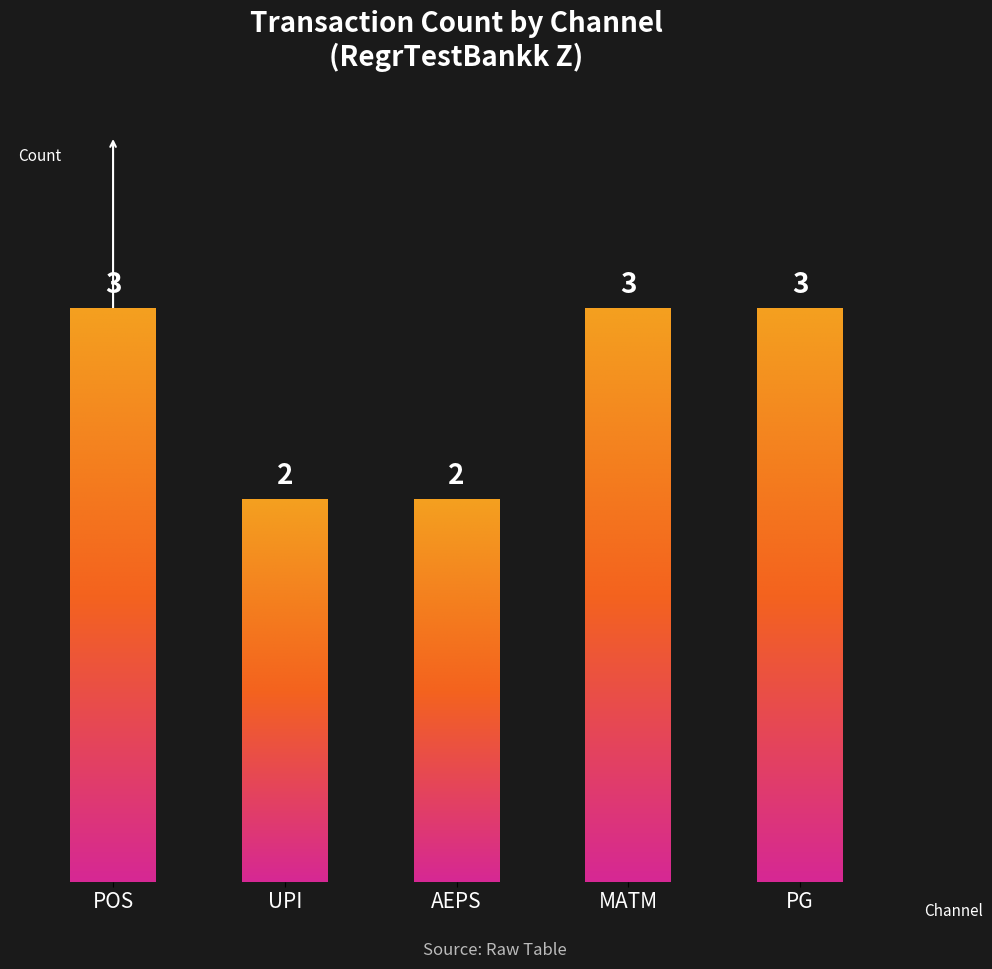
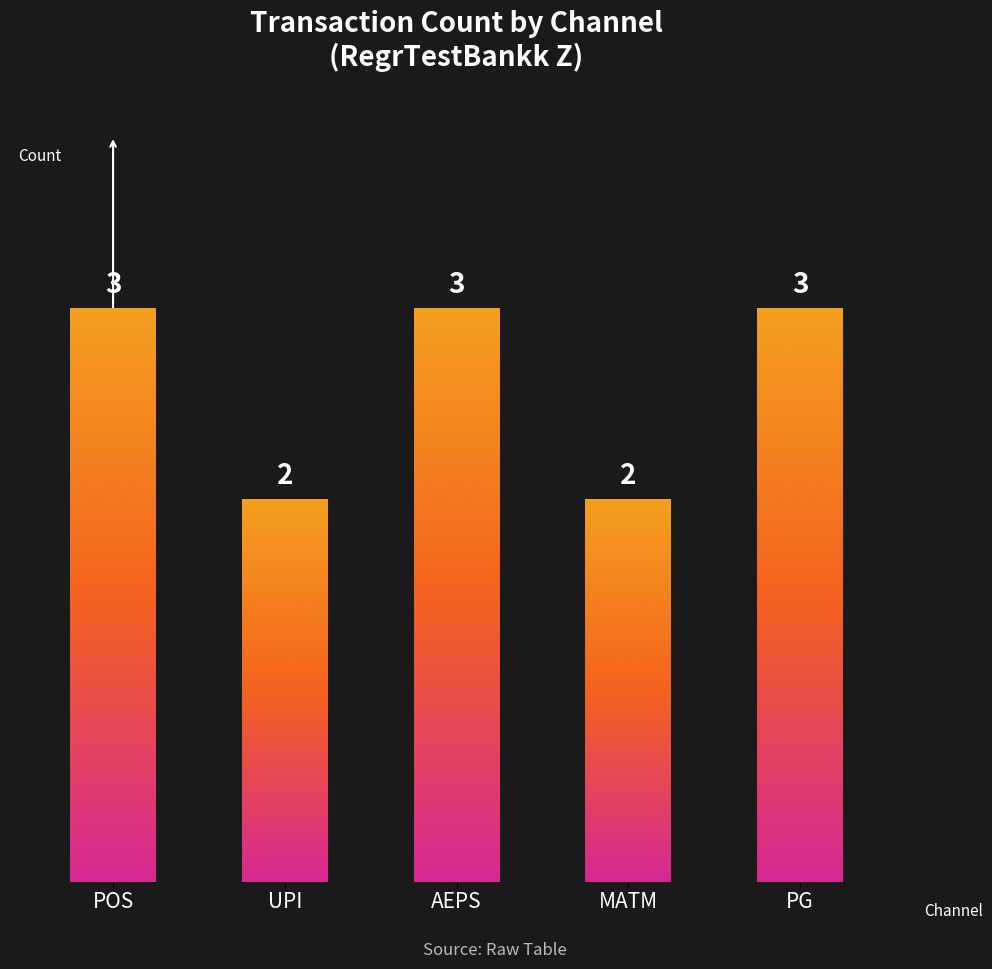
  {
    "POS": 3,
    "UPI": 2,
-   "AEPS": 2,
-   "MATM": 3,
+   "AEPS": 3,
+   "MATM": 2,
    "PG": 3
  }
